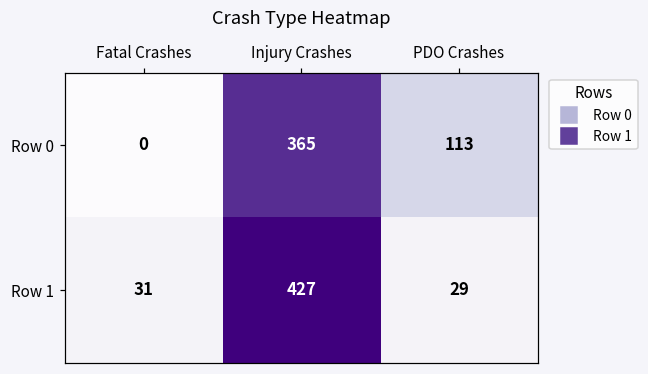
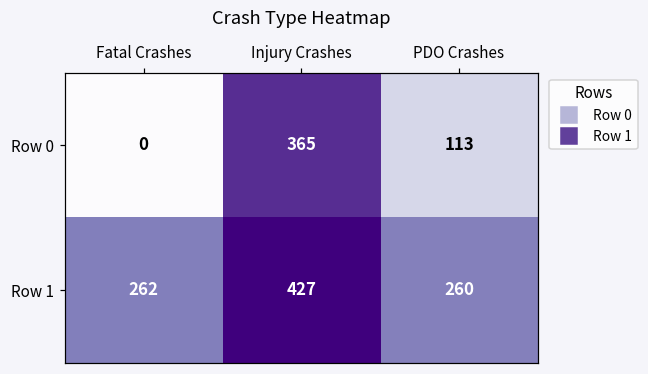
  {
    "Row 0": {
      "Fatal Crashes": 0,
      "Injury Crashes": 365,
      "PDO Crashes": 113
    },
    "Row 1": {
-     "Fatal Crashes": 31,
+     "Fatal Crashes": 262,
      "Injury Crashes": 427,
-     "PDO Crashes": 29
+     "PDO Crashes": 260
    }
  }
